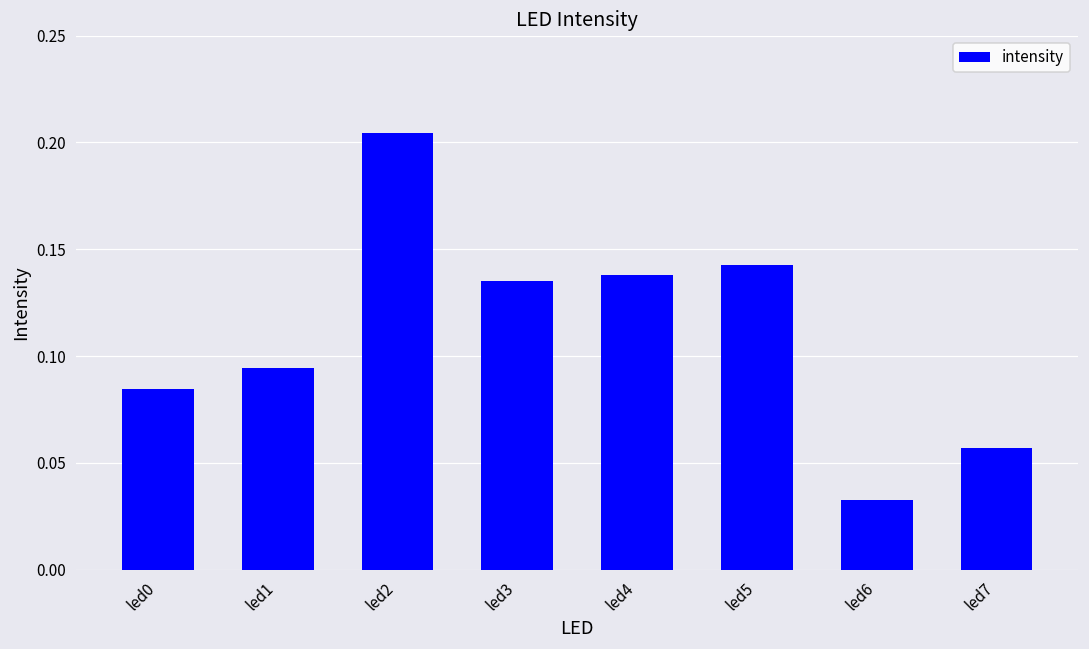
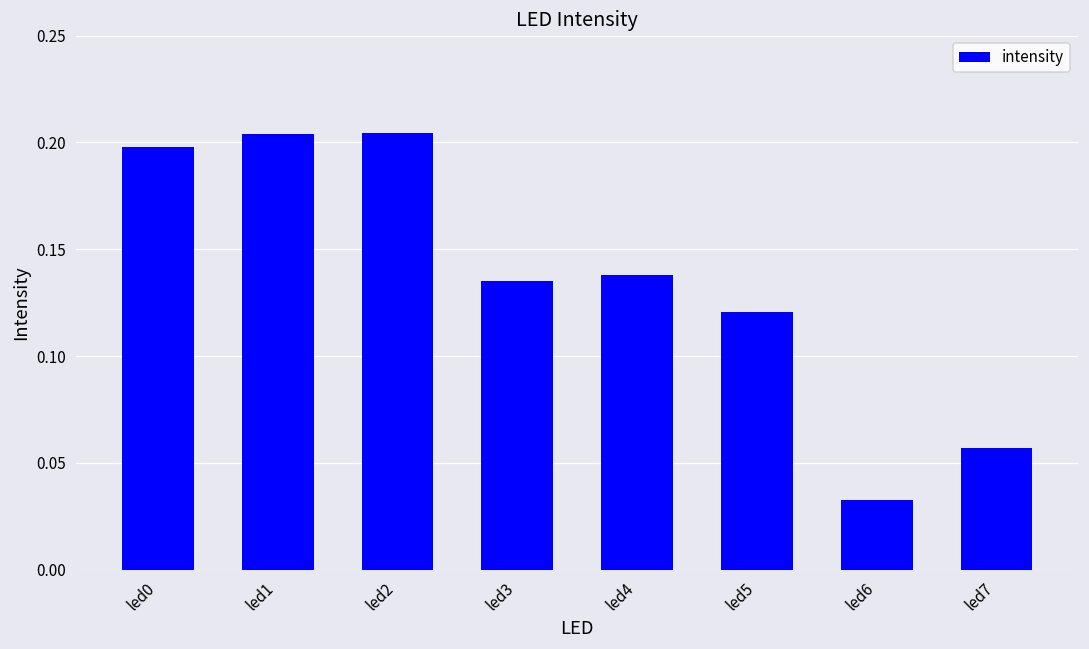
  {
-   "led0": 0.084,
-   "led1": 0.094,
+   "led0": 0.198,
+   "led1": 0.204,
    "led2": 0.204,
    "led3": 0.135,
    "led4": 0.138,
-   "led5": 0.143,
+   "led5": 0.121,
    "led6": 0.033,
    "led7": 0.057
  }
